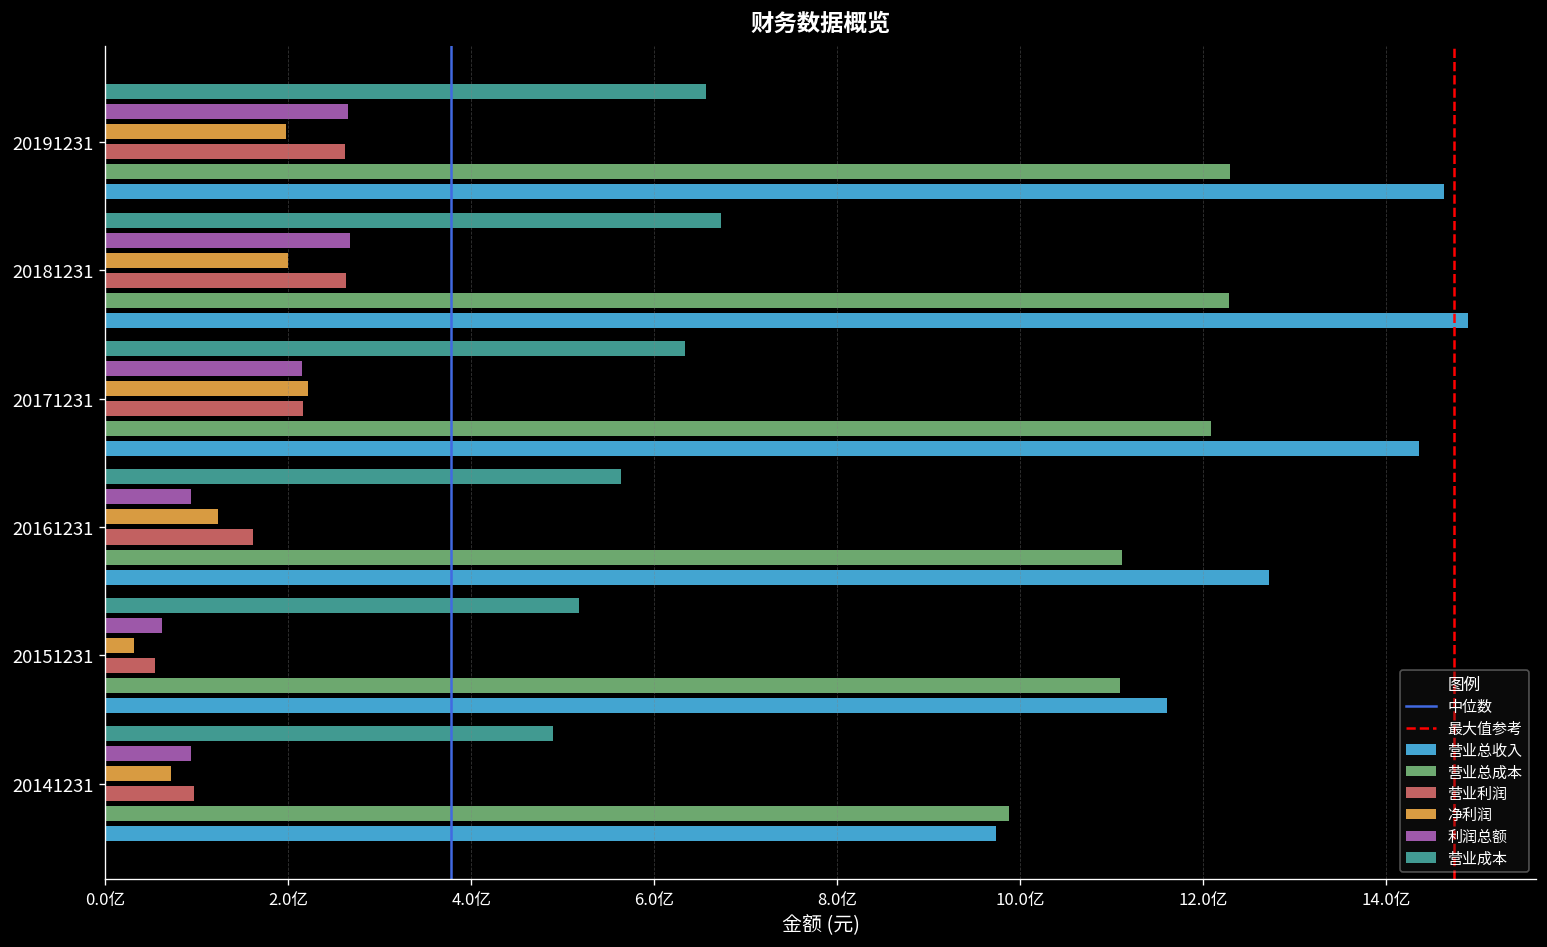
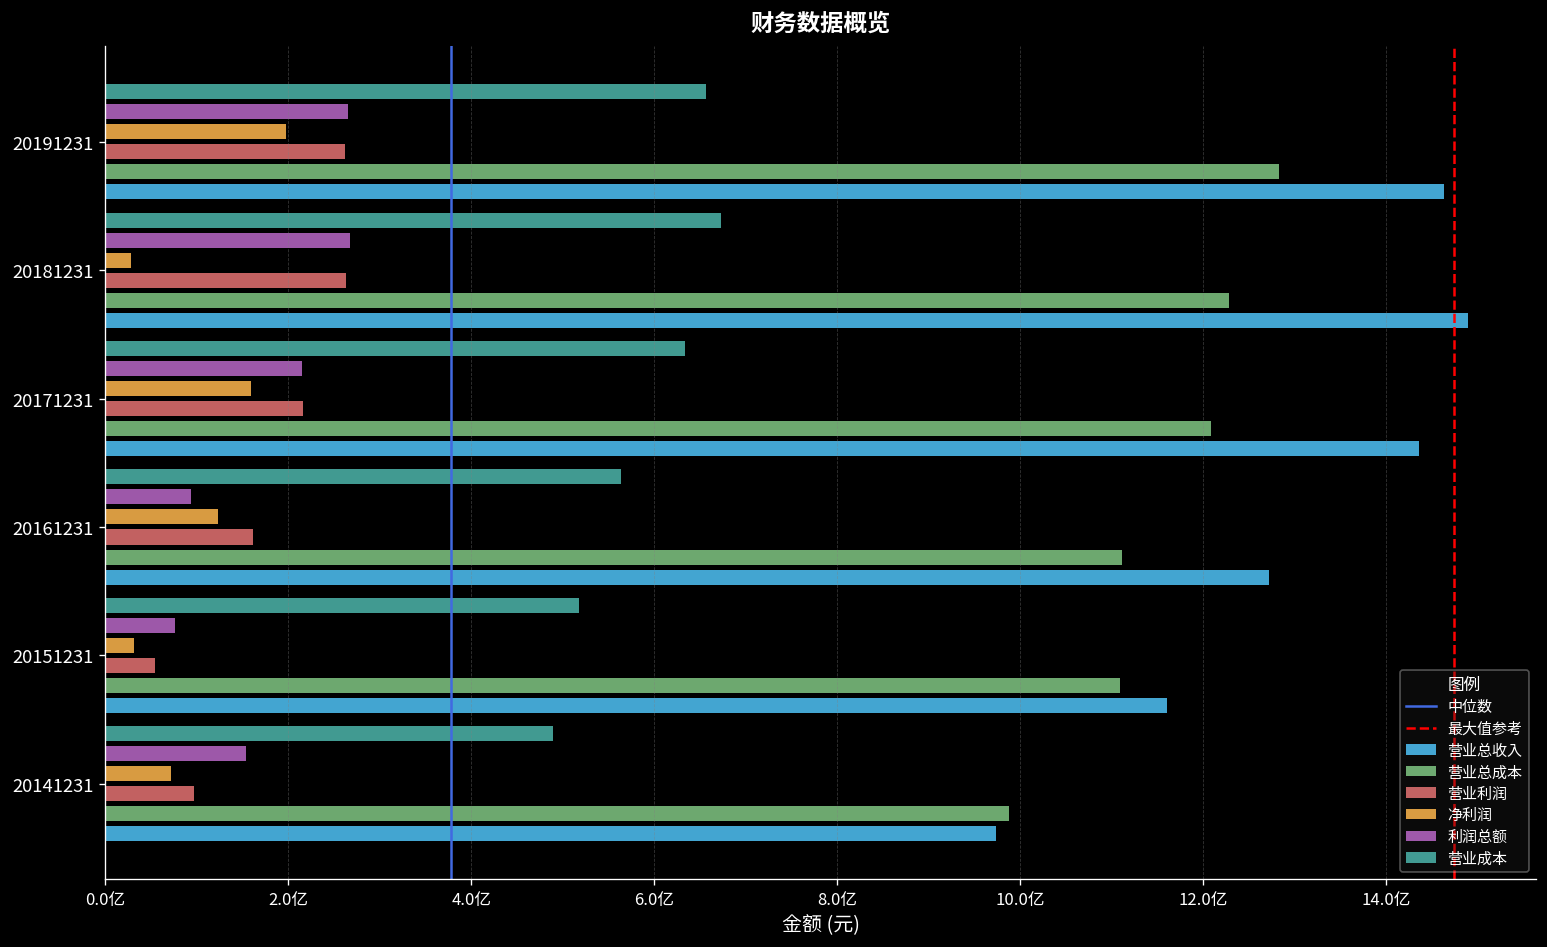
  {
    "营业总收入": {
      "20191231": "14.6亿",
      "20181231": "14.9亿",
      "20171231": "14.4亿",
      "20161231": "12.7亿",
      "20151231": "11.6亿",
      "20141231": "9.7亿"
    },
    "营业总成本": {
-     "20191231": "12.3亿",
+     "20191231": "12.8亿",
      "20181231": "12.3亿",
      "20171231": "12.1亿",
      "20161231": "11.1亿",
      "20151231": "11.1亿",
      "20141231": "9.9亿"
    },
    "营业利润": {
      "20191231": "2.6亿",
      "20181231": "2.6亿",
      "20171231": "2.2亿",
      "20161231": "1.6亿",
      "20151231": "0.5亿",
      "20141231": "1.0亿"
    },
    "净利润": {
      "20191231": "2.0亿",
-     "20181231": "2.0亿",
-     "20171231": "2.2亿",
+     "20181231": "0.3亿",
+     "20171231": "1.6亿",
      "20161231": "1.2亿",
      "20151231": "0.3亿",
      "20141231": "0.7亿"
    },
    "利润总额": {
      "20191231": "2.6亿",
      "20181231": "2.7亿",
      "20171231": "2.2亿",
      "20161231": "0.9亿",
-     "20151231": "0.6亿",
-     "20141231": "0.9亿"
+     "20151231": "0.8亿",
+     "20141231": "1.5亿"
    },
    "营业成本": {
      "20191231": "6.6亿",
      "20181231": "6.7亿",
      "20171231": "6.3亿",
      "20161231": "5.6亿",
      "20151231": "5.2亿",
      "20141231": "4.9亿"
    }
  }
